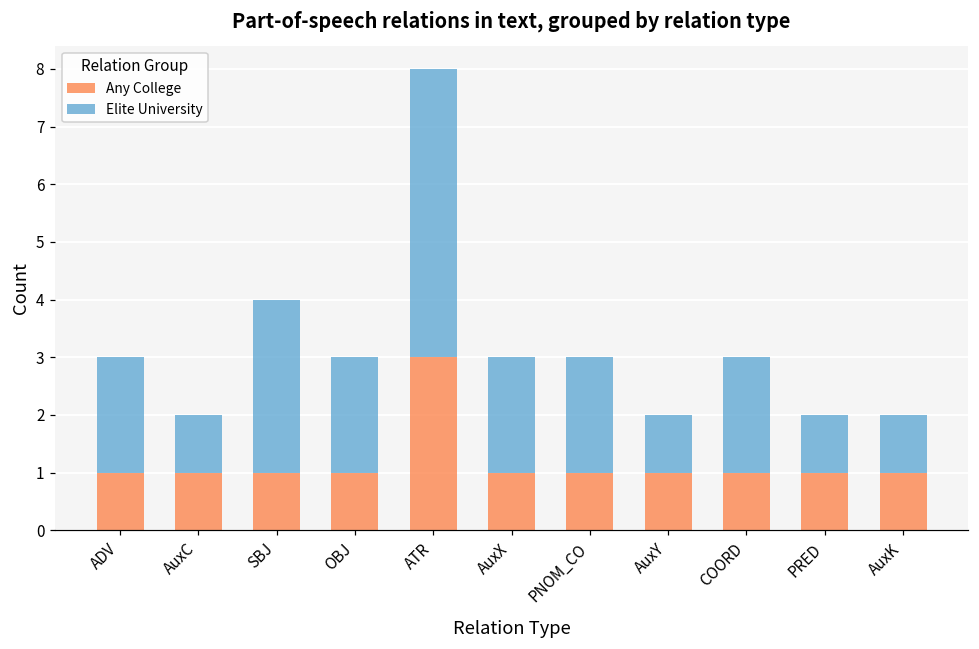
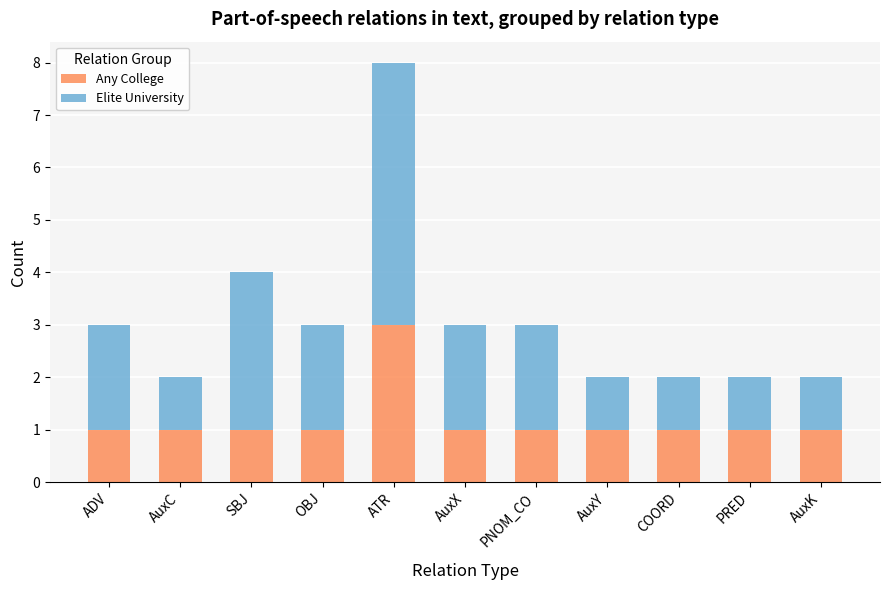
  {
    "Any College": {
      "ADV": 1,
      "AuxC": 1,
      "SBJ": 1,
      "OBJ": 1,
      "ATR": 3,
      "AuxX": 1,
      "PNOM_CO": 1,
      "AuxY": 1,
      "COORD": 1,
      "PRED": 1,
      "AuxK": 1
    },
    "Elite University": {
      "ADV": 2,
      "AuxC": 1,
      "SBJ": 3,
      "OBJ": 2,
      "ATR": 5,
      "AuxX": 2,
      "PNOM_CO": 2,
      "AuxY": 1,
-     "COORD": 2,
+     "COORD": 1,
      "PRED": 1,
      "AuxK": 1
    }
  }
